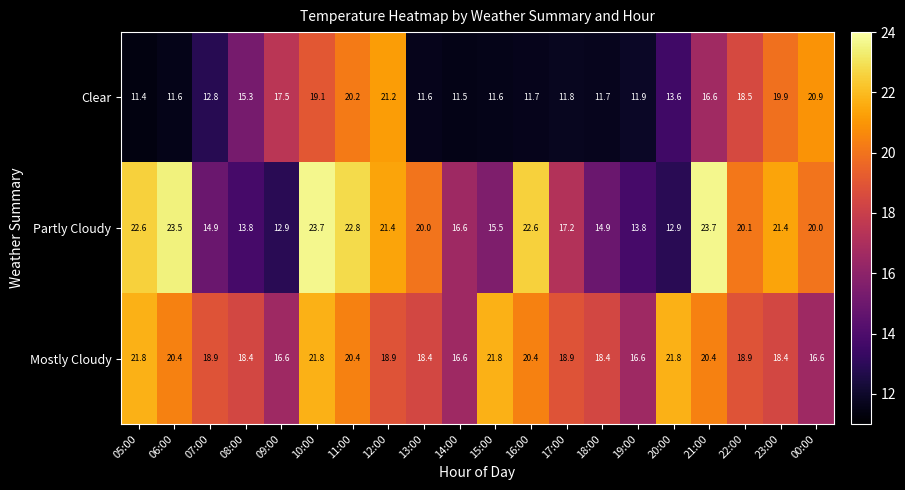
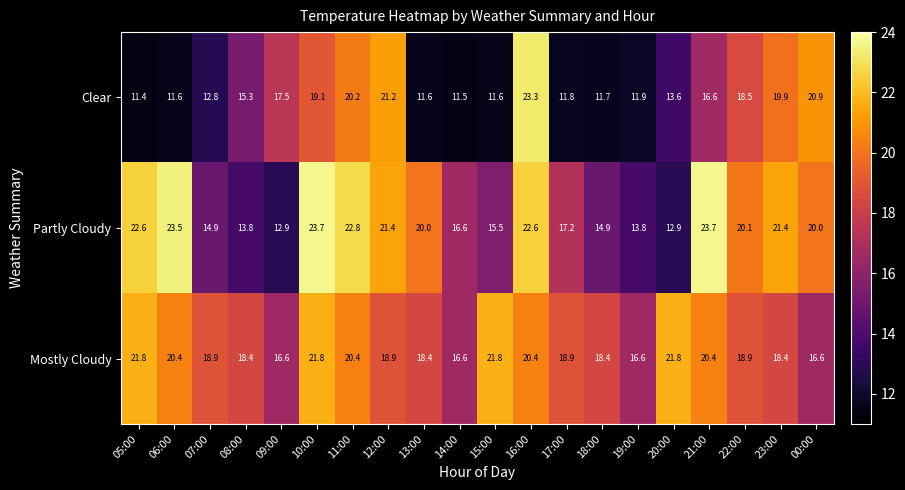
  {
    "Clear": {
      "05:00": 11.4,
      "06:00": 11.6,
      "07:00": 12.8,
      "08:00": 15.3,
      "09:00": 17.5,
      "10:00": 19.1,
      "11:00": 20.2,
      "12:00": 21.2,
      "13:00": 11.6,
      "14:00": 11.5,
      "15:00": 11.6,
-     "16:00": 11.7,
+     "16:00": 23.3,
      "17:00": 11.8,
      "18:00": 11.7,
      "19:00": 11.9,
      "20:00": 13.6,
      "21:00": 16.6,
      "22:00": 18.5,
      "23:00": 19.9,
      "00:00": 20.9
    },
    "Partly Cloudy": {
      "05:00": 22.6,
      "06:00": 23.5,
      "07:00": 14.9,
      "08:00": 13.8,
      "09:00": 12.9,
      "10:00": 23.7,
      "11:00": 22.8,
      "12:00": 21.4,
      "13:00": 20.0,
      "14:00": 16.6,
      "15:00": 15.5,
      "16:00": 22.6,
      "17:00": 17.2,
      "18:00": 14.9,
      "19:00": 13.8,
      "20:00": 12.9,
      "21:00": 23.7,
      "22:00": 20.1,
      "23:00": 21.4,
      "00:00": 20.0
    },
    "Mostly Cloudy": {
      "05:00": 21.8,
      "06:00": 20.4,
      "07:00": 18.9,
      "08:00": 18.4,
      "09:00": 16.6,
      "10:00": 21.8,
      "11:00": 20.4,
      "12:00": 18.9,
      "13:00": 18.4,
      "14:00": 16.6,
      "15:00": 21.8,
      "16:00": 20.4,
      "17:00": 18.9,
      "18:00": 18.4,
      "19:00": 16.6,
      "20:00": 21.8,
      "21:00": 20.4,
      "22:00": 18.9,
      "23:00": 18.4,
      "00:00": 16.6
    }
  }
